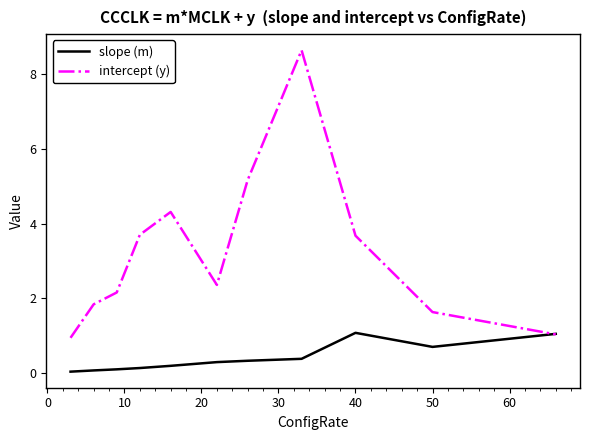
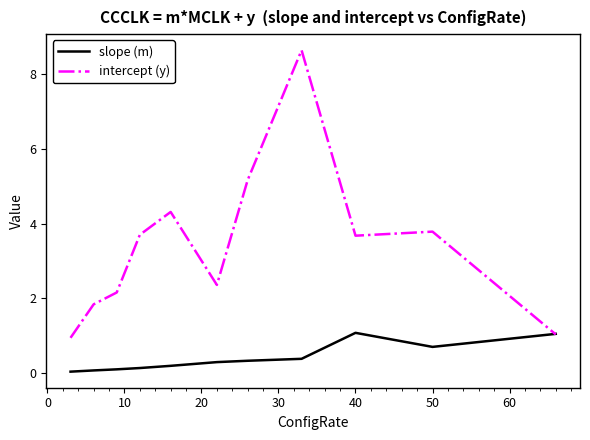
  {
    "slope (m)": {
      "40": 1.1,
      "50": 0.7
    },
    "intercept (y)": {
      "40": 3.7,
-     "50": 1.6
+     "50": 3.8
    }
  }
